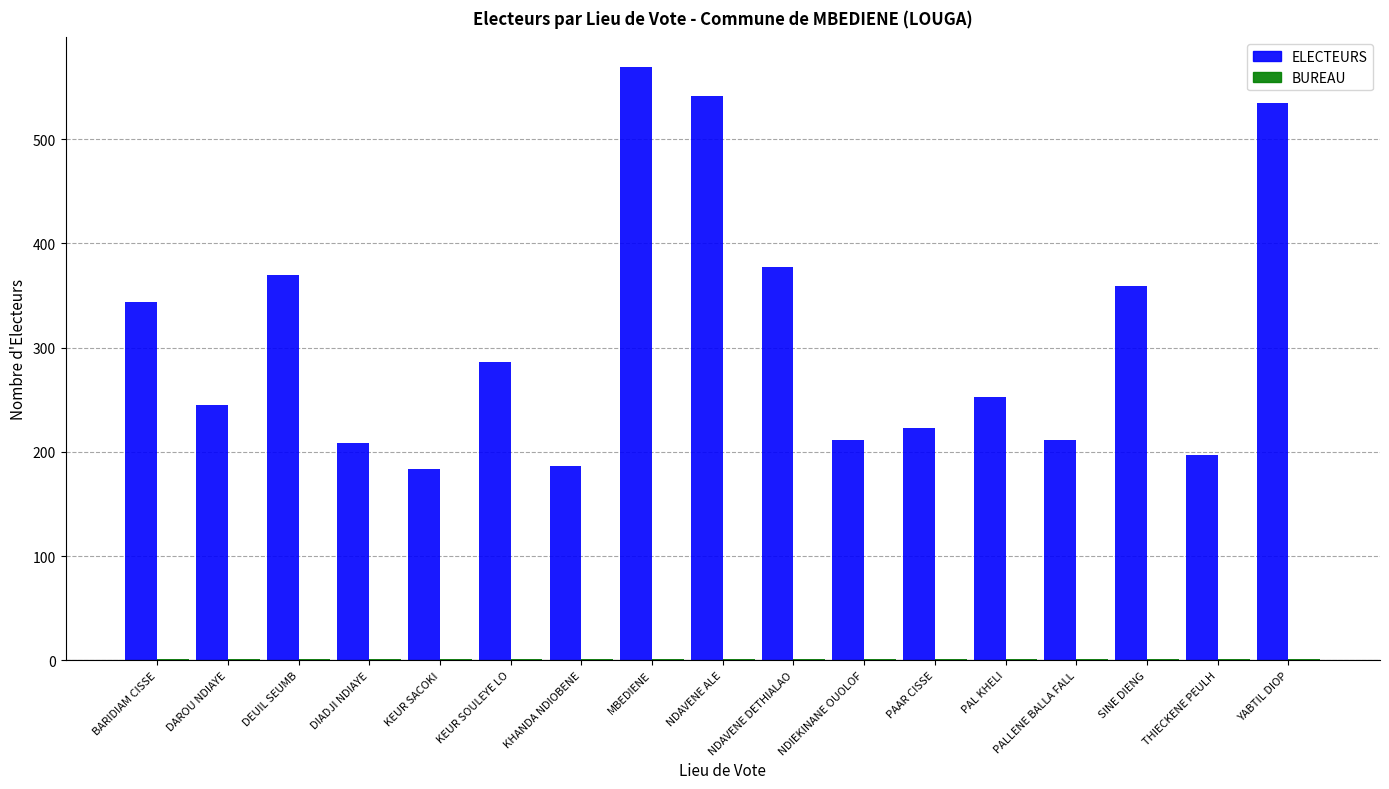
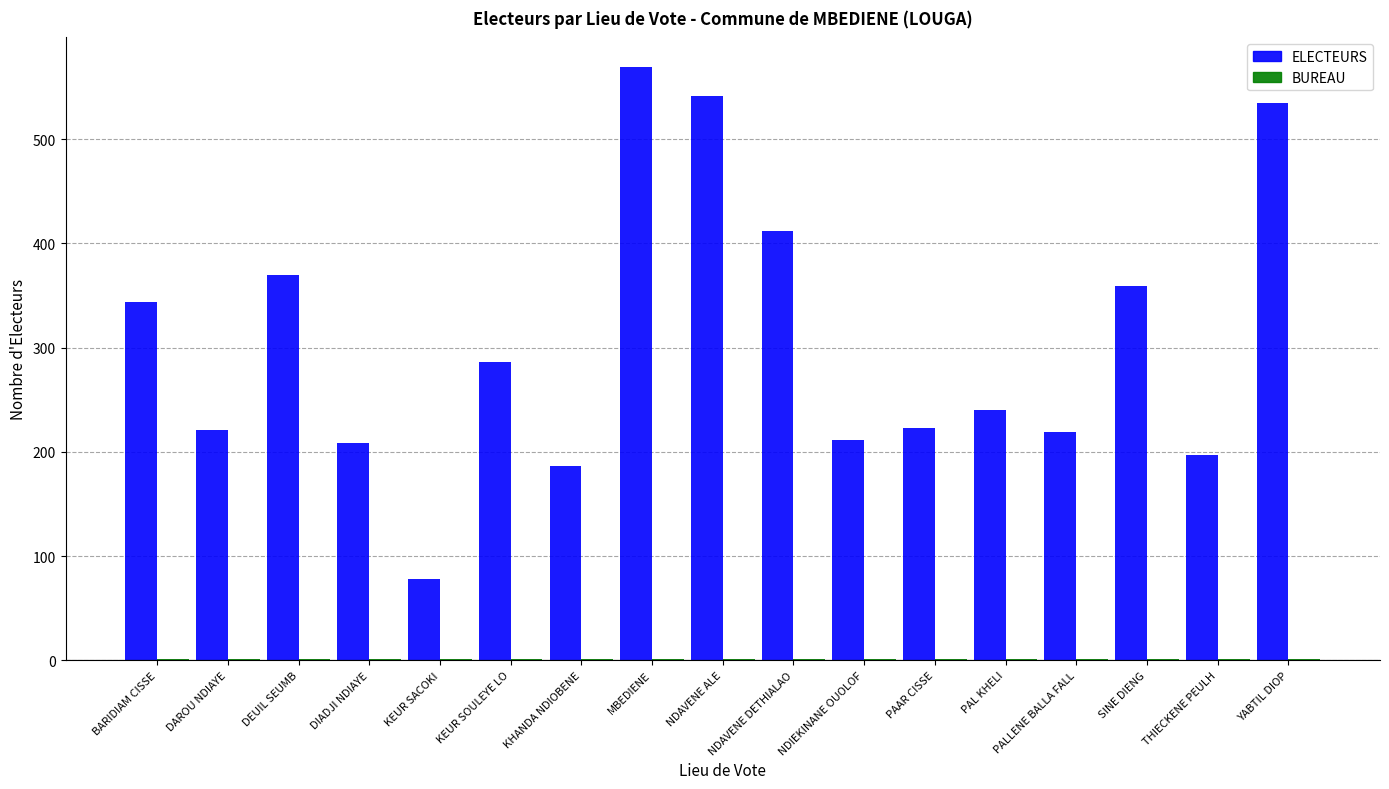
  {
    "ELECTEURS": {
      "BARIDIAM CISSE": 344,
-     "DAROU NDIAYE": 245,
+     "DAROU NDIAYE": 221,
      "DEUIL SEUMB": 370,
      "DIADJI NDIAYE": 208,
-     "KEUR SACOKI": 183,
+     "KEUR SACOKI": 78,
      "KEUR SOULEYE LO": 286,
      "KHANDA NDIOBENE": 186,
      "MBEDIENE": 569,
      "NDAVENE ALE": 541,
-     "NDAVENE DETHIALAO": 377,
+     "NDAVENE DETHIALAO": 412,
      "NDIEKINANE OUOLOF": 211,
      "PAAR CISSE": 223,
-     "PAL KHELI": 253,
-     "PALLENE BALLA FALL": 211,
+     "PAL KHELI": 240,
+     "PALLENE BALLA FALL": 219,
      "SINE DIENG": 359,
      "THIECKENE PEULH": 197,
      "YABTIL DIOP": 535
    }
  }
